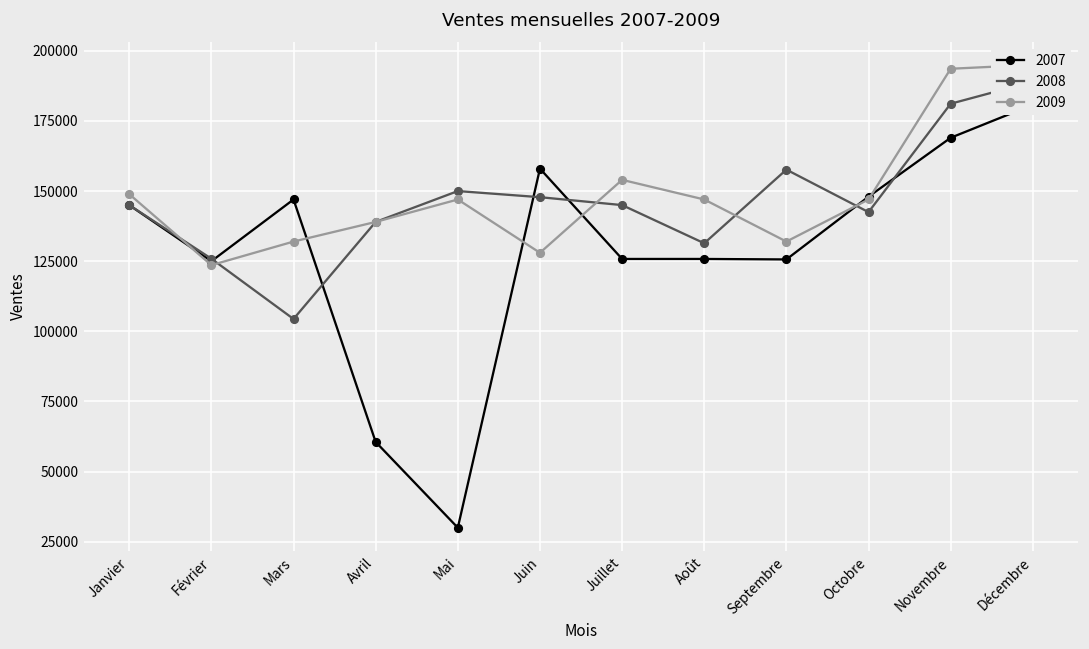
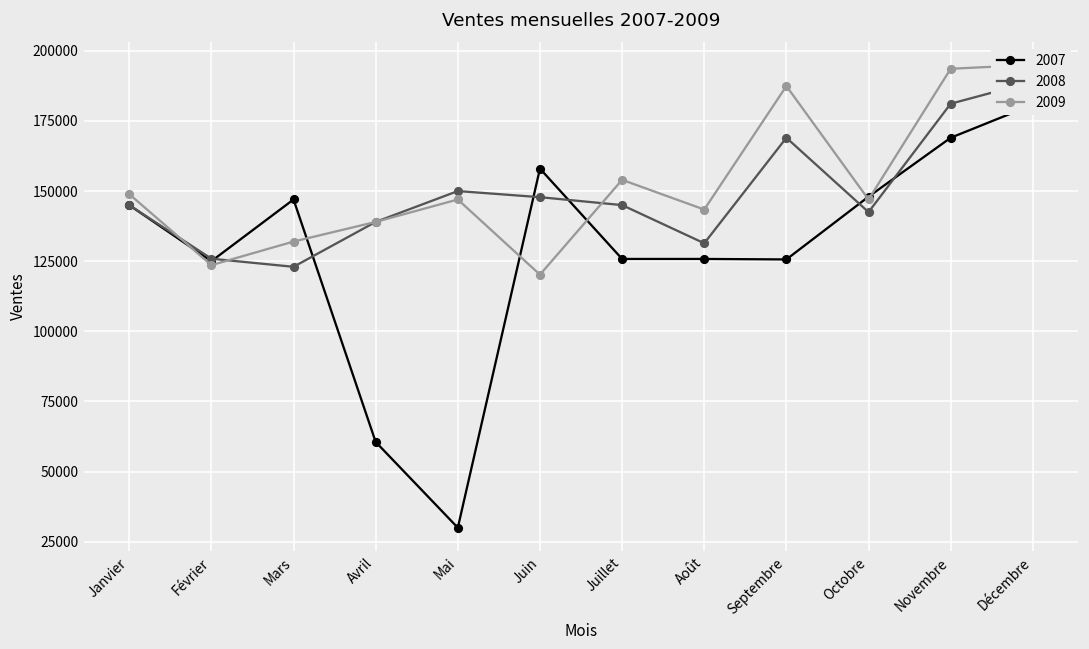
  {
    "2007": {
      "Mars": 147000,
      "Avril": 61000,
      "Mai": 30000,
      "Juin": 158000,
      "Juillet": 126000,
      "Août": 126000,
      "Septembre": 126000,
      "Novembre": 169000
    },
    "2008": {
-     "Mars": 104000,
+     "Mars": 123000,
      "Mai": 150000,
      "Juin": 148000,
      "Juillet": 145000,
      "Août": 131000,
-     "Septembre": 158000,
+     "Septembre": 169000,
      "Octobre": 142000,
      "Novembre": 181000
    },
    "2009": {
      "Janvier": 149000,
      "Février": 124000,
      "Mars": 132000,
      "Mai": 147000,
-     "Juin": 128000,
+     "Juin": 120000,
      "Juillet": 154000,
-     "Août": 147000,
-     "Septembre": 132000,
+     "Août": 143000,
+     "Septembre": 187000,
      "Novembre": 194000
    }
  }
